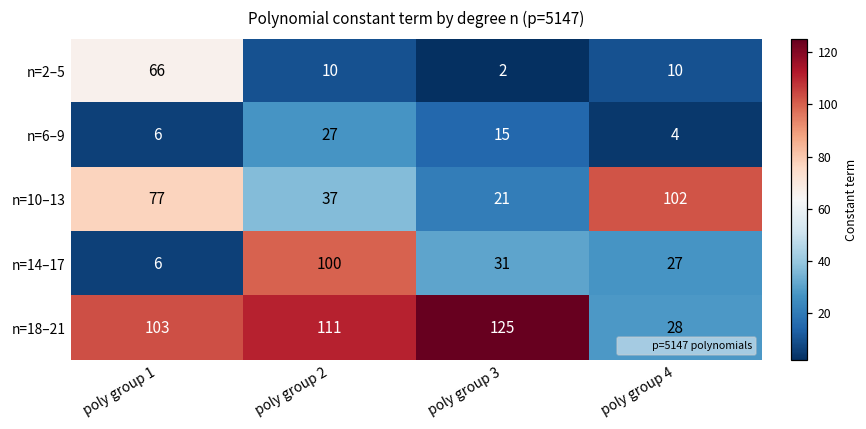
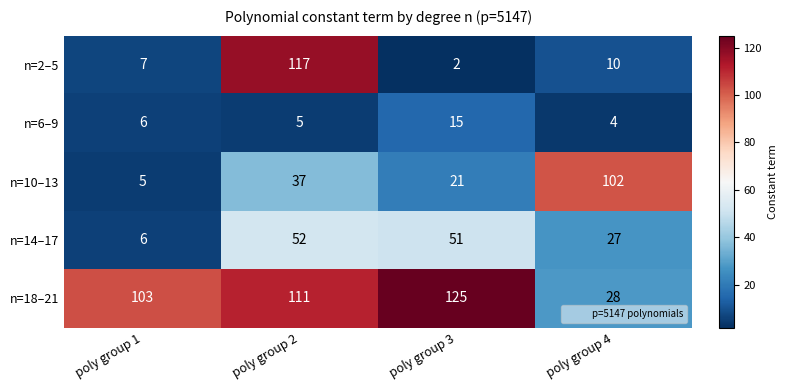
  {
    "n=2–5": {
-     "poly group 1": 66,
-     "poly group 2": 10,
+     "poly group 1": 7,
+     "poly group 2": 117,
      "poly group 3": 2,
      "poly group 4": 10
    },
    "n=6–9": {
      "poly group 1": 6,
-     "poly group 2": 27,
+     "poly group 2": 5,
      "poly group 3": 15,
      "poly group 4": 4
    },
    "n=10–13": {
-     "poly group 1": 77,
+     "poly group 1": 5,
      "poly group 2": 37,
      "poly group 3": 21,
      "poly group 4": 102
    },
    "n=14–17": {
      "poly group 1": 6,
-     "poly group 2": 100,
-     "poly group 3": 31,
+     "poly group 2": 52,
+     "poly group 3": 51,
      "poly group 4": 27
    },
    "n=18–21": {
      "poly group 1": 103,
      "poly group 2": 111,
      "poly group 3": 125
    }
  }
